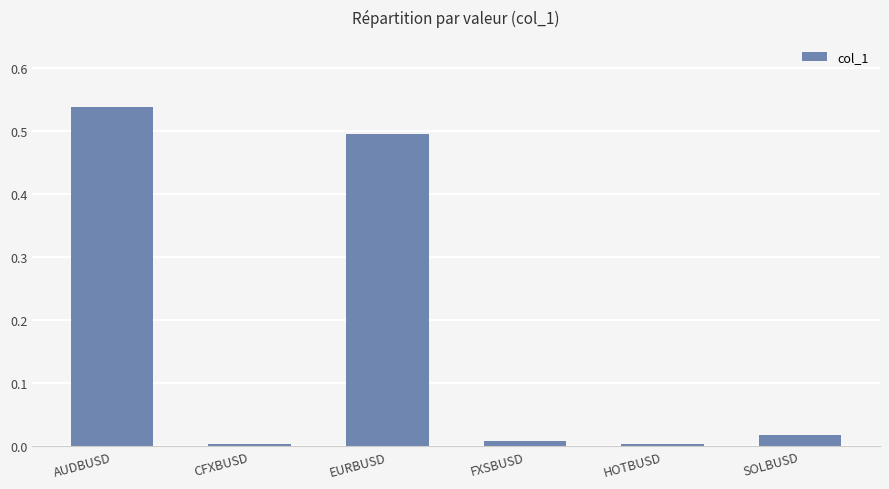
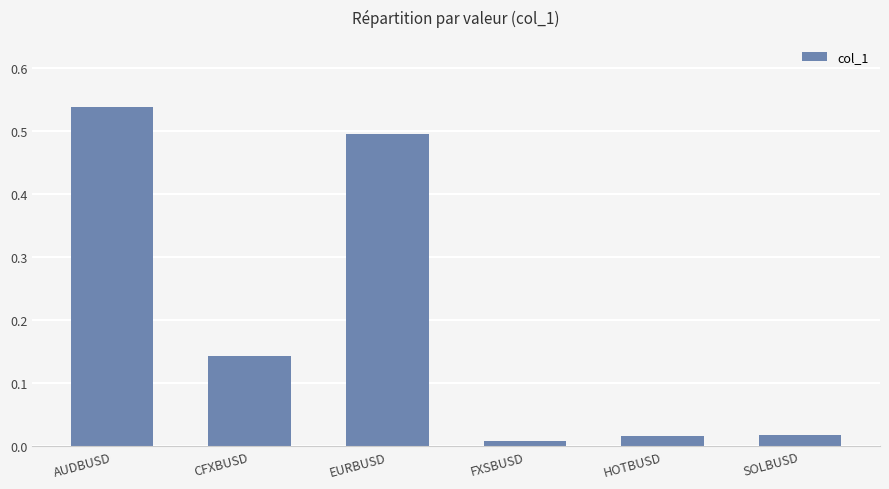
  {
    "AUDBUSD": 0.54,
-   "CFXBUSD": 0.00,
+   "CFXBUSD": 0.14,
    "EURBUSD": 0.49,
    "FXSBUSD": 0.01,
-   "HOTBUSD": 0.00,
+   "HOTBUSD": 0.02,
    "SOLBUSD": 0.02
  }
